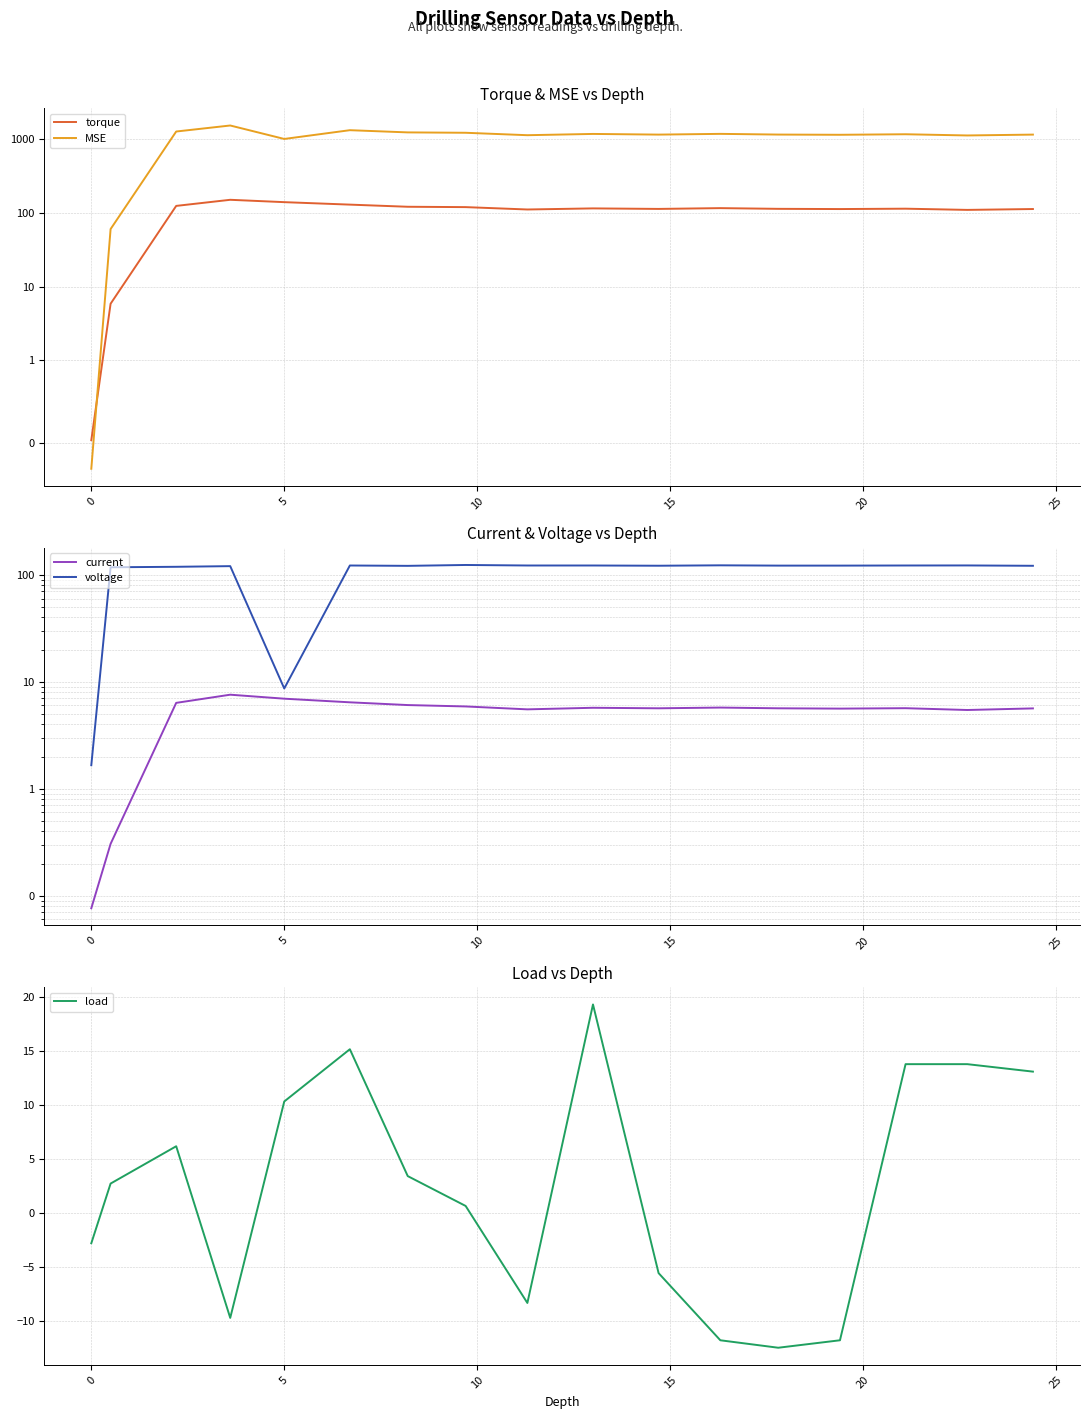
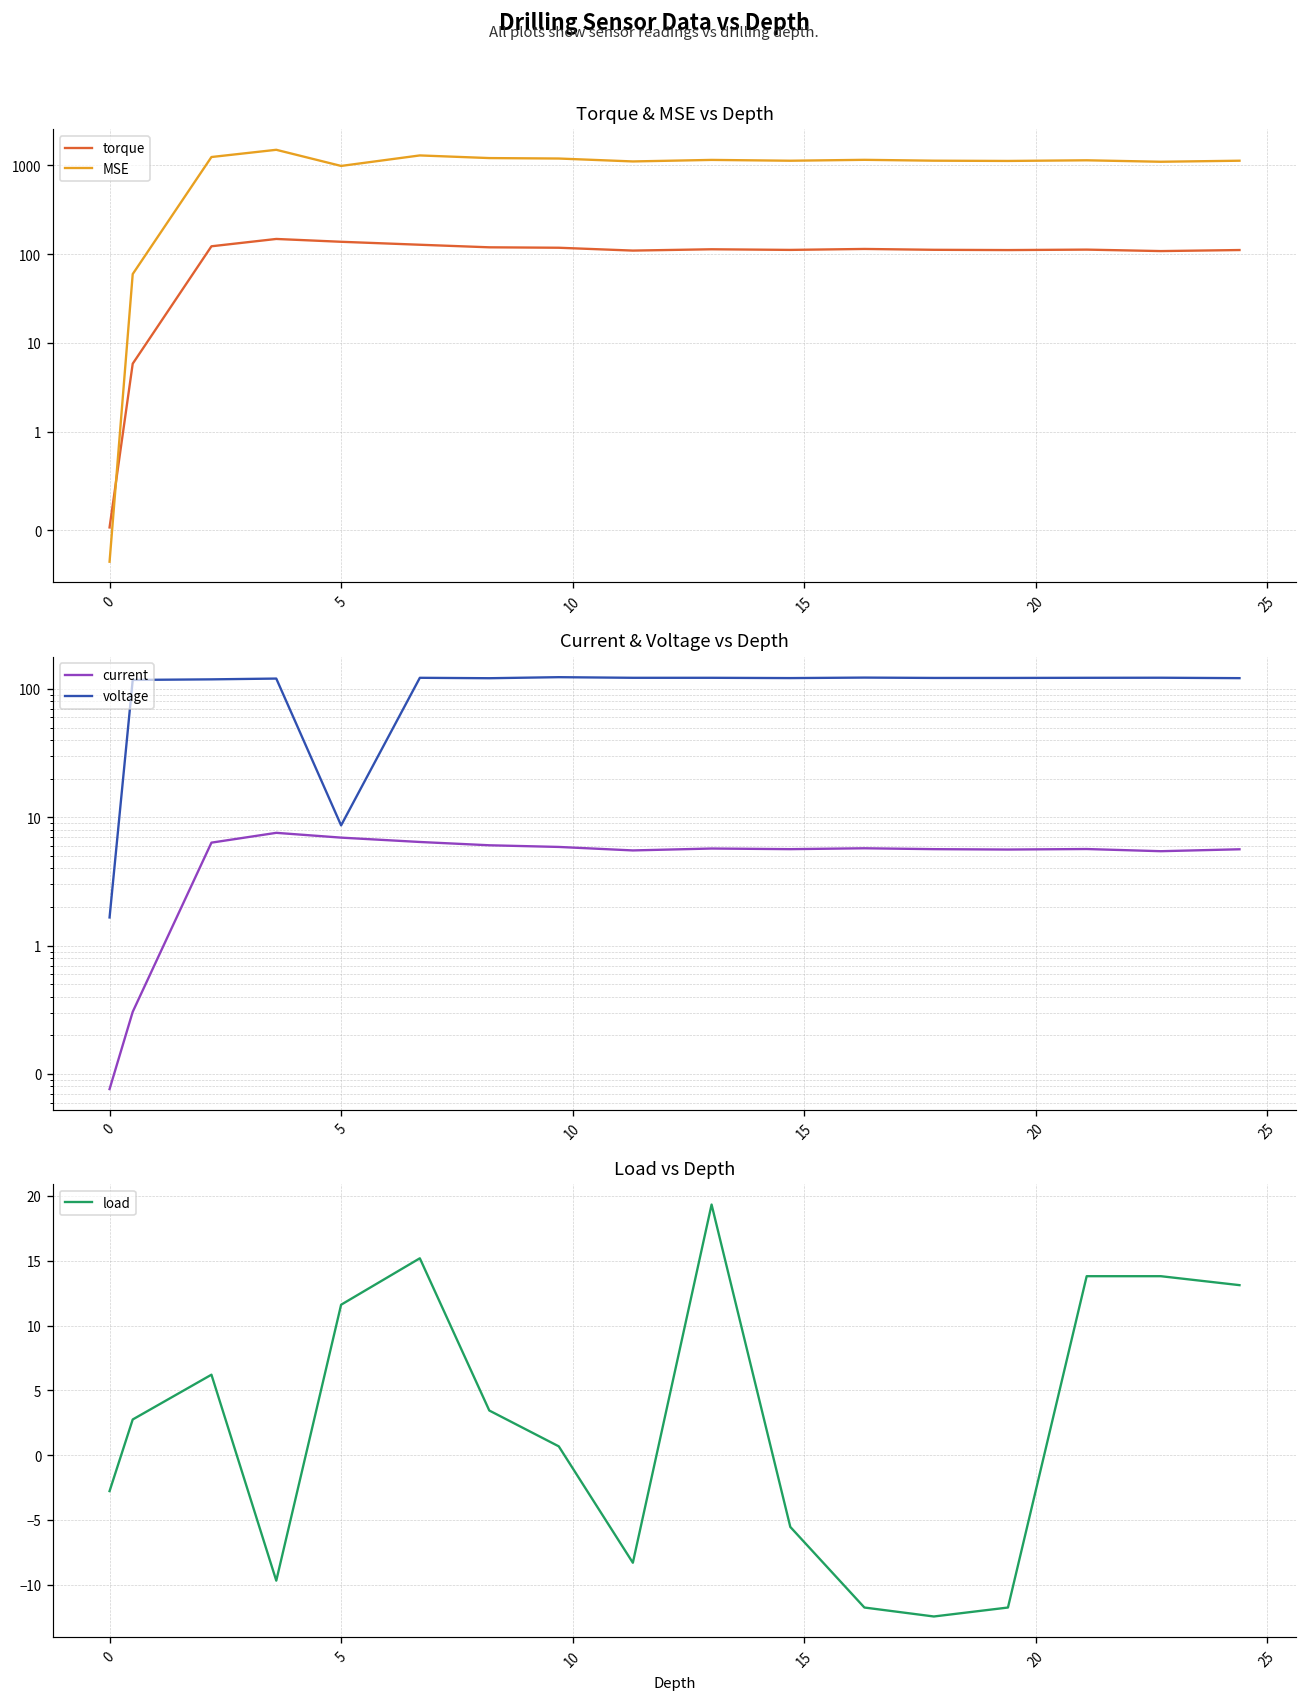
  {
    "Current & Voltage vs Depth": {
      "current": {
        "0": 0.08,
        "5": 7
      },
      "voltage": {
        "0": 1.7,
        "5": 9
      }
    },
    "Load vs Depth": {
      "0": -2.8,
-     "5": 10.4
+     "5": 11.6
    }
  }
